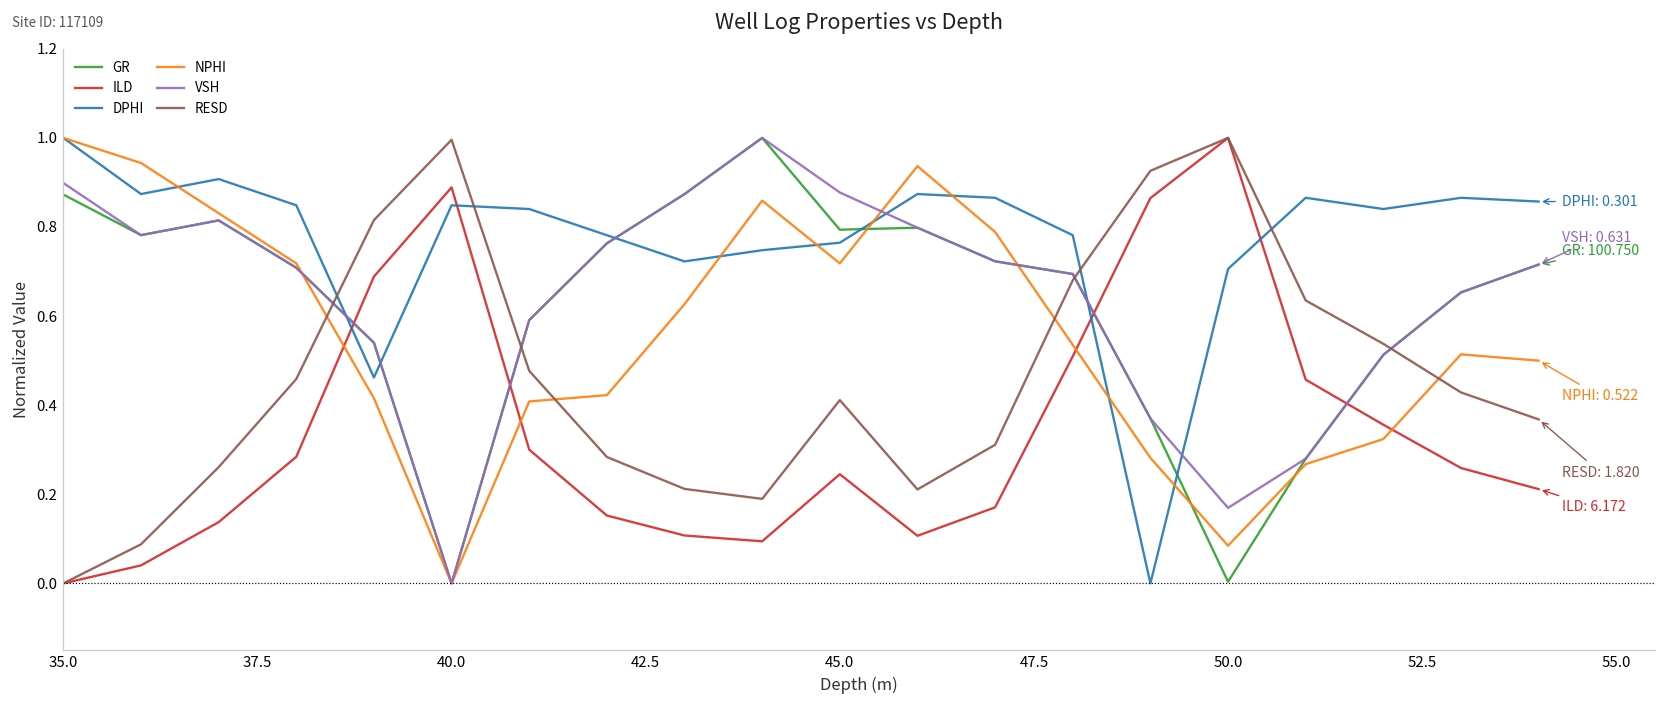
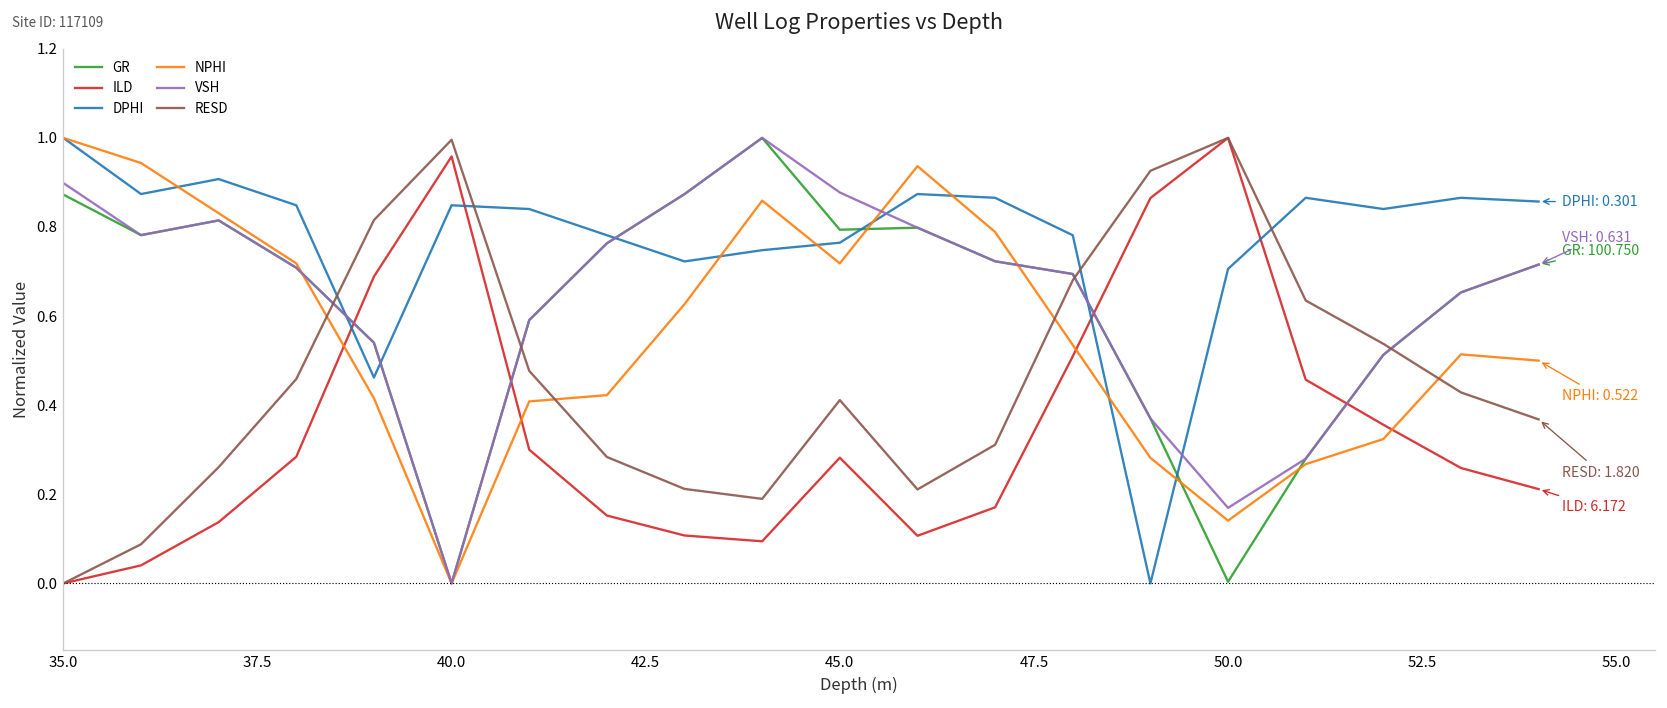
  {
    "GR": {
      "35.0": 0.87,
      "45.0": 0.79,
      "50.0": 0.00
    },
    "ILD": {
-     "40.0": 0.89,
-     "45.0": 0.25
+     "40.0": 0.96,
+     "45.0": 0.28
    },
    "DPHI": {
      "40.0": 0.85,
      "45.0": 0.76,
      "50.0": 0.71
    },
    "NPHI": {
      "45.0": 0.72,
-     "50.0": 0.08
+     "50.0": 0.14
    },
    "VSH": {
      "35.0": 0.90,
      "45.0": 0.88,
      "50.0": 0.17
    },
    "RESD": {
      "40.0": 1.00,
      "45.0": 0.41
    }
  }
